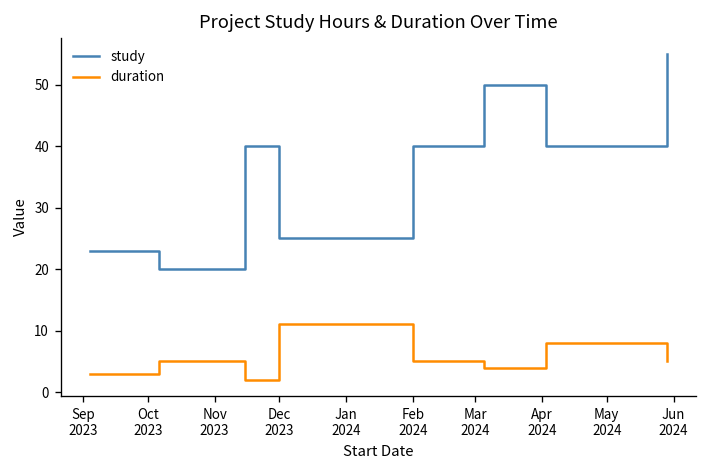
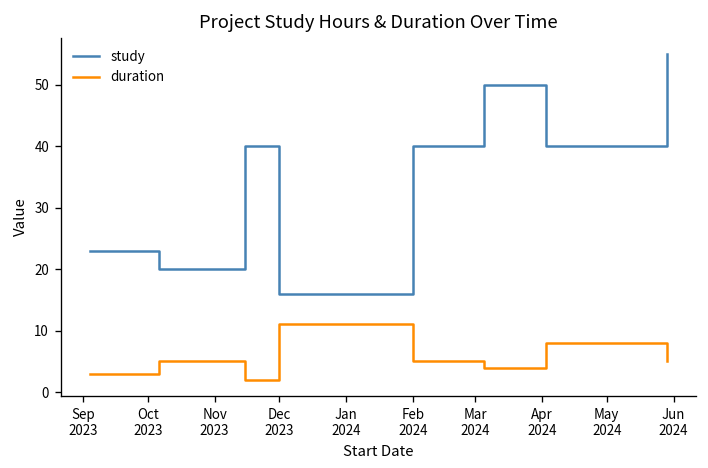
  {
    "study": {
-     "Dec 2023": 25,
+     "Dec 2023": 16,
      "Feb 2024": 40
    },
    "duration": {
      "Dec 2023": 11,
      "Feb 2024": 5
    }
  }
